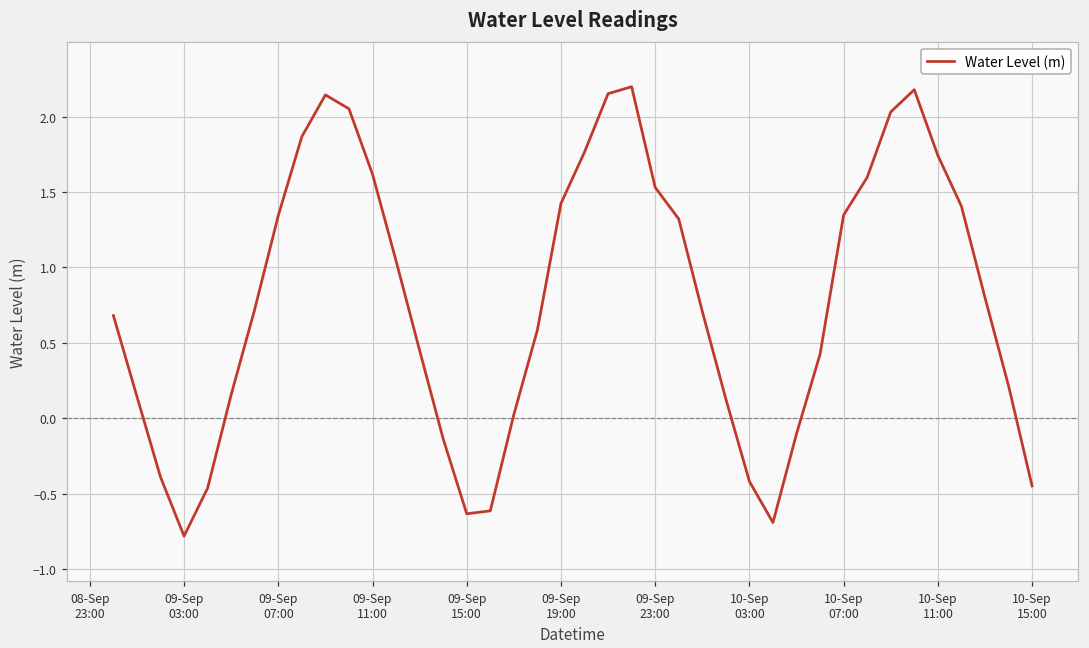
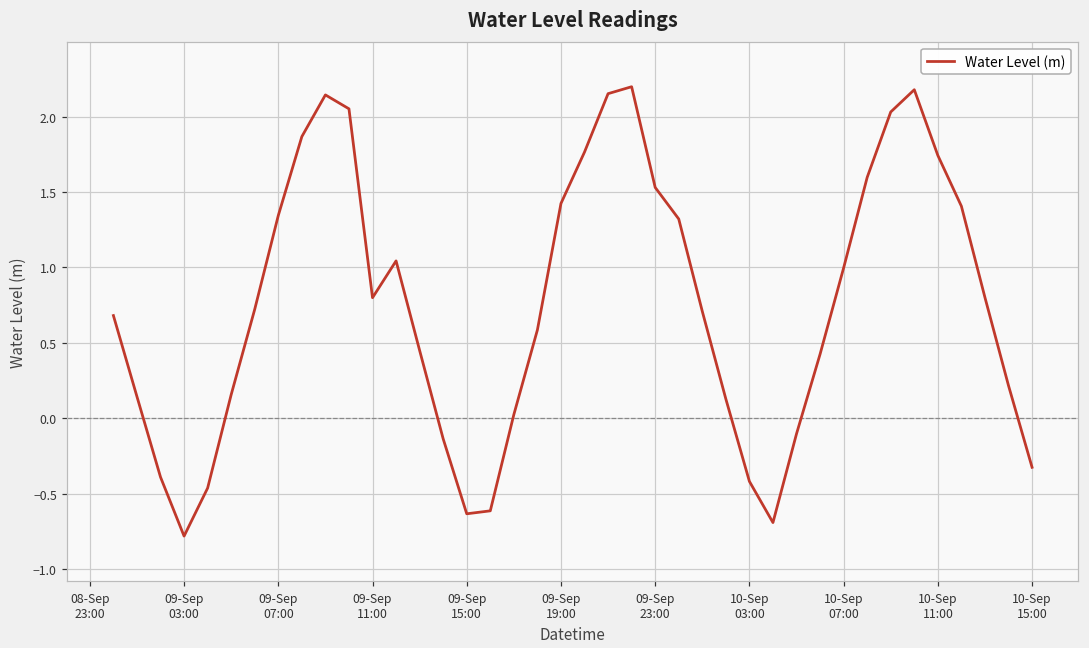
  {
    "09-Sep 03:00": -0.78,
    "09-Sep 07:00": 1.34,
-   "09-Sep 11:00": 1.62,
+   "09-Sep 11:00": 0.80,
    "09-Sep 15:00": -0.63,
    "09-Sep 19:00": 1.42,
    "09-Sep 23:00": 1.53,
    "10-Sep 03:00": -0.42,
-   "10-Sep 07:00": 1.35,
+   "10-Sep 07:00": 1.00,
    "10-Sep 11:00": 1.74,
-   "10-Sep 15:00": -0.45
+   "10-Sep 15:00": -0.33
  }
